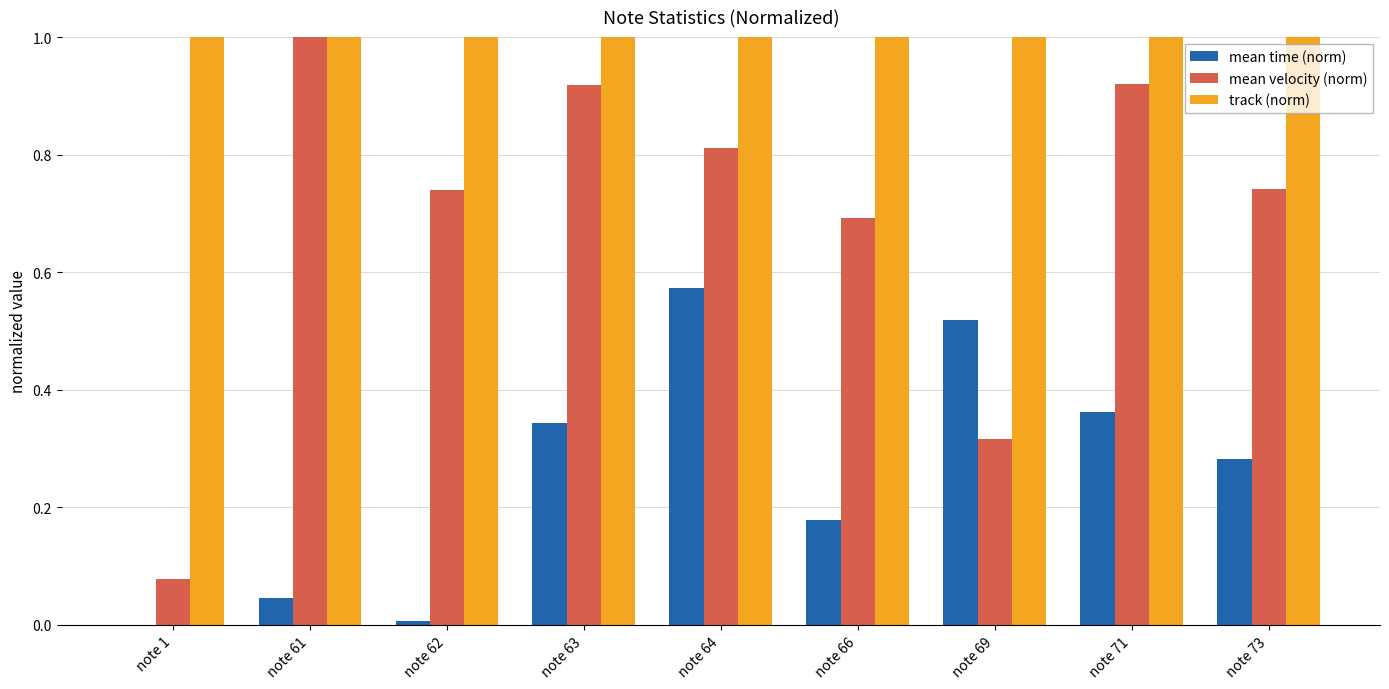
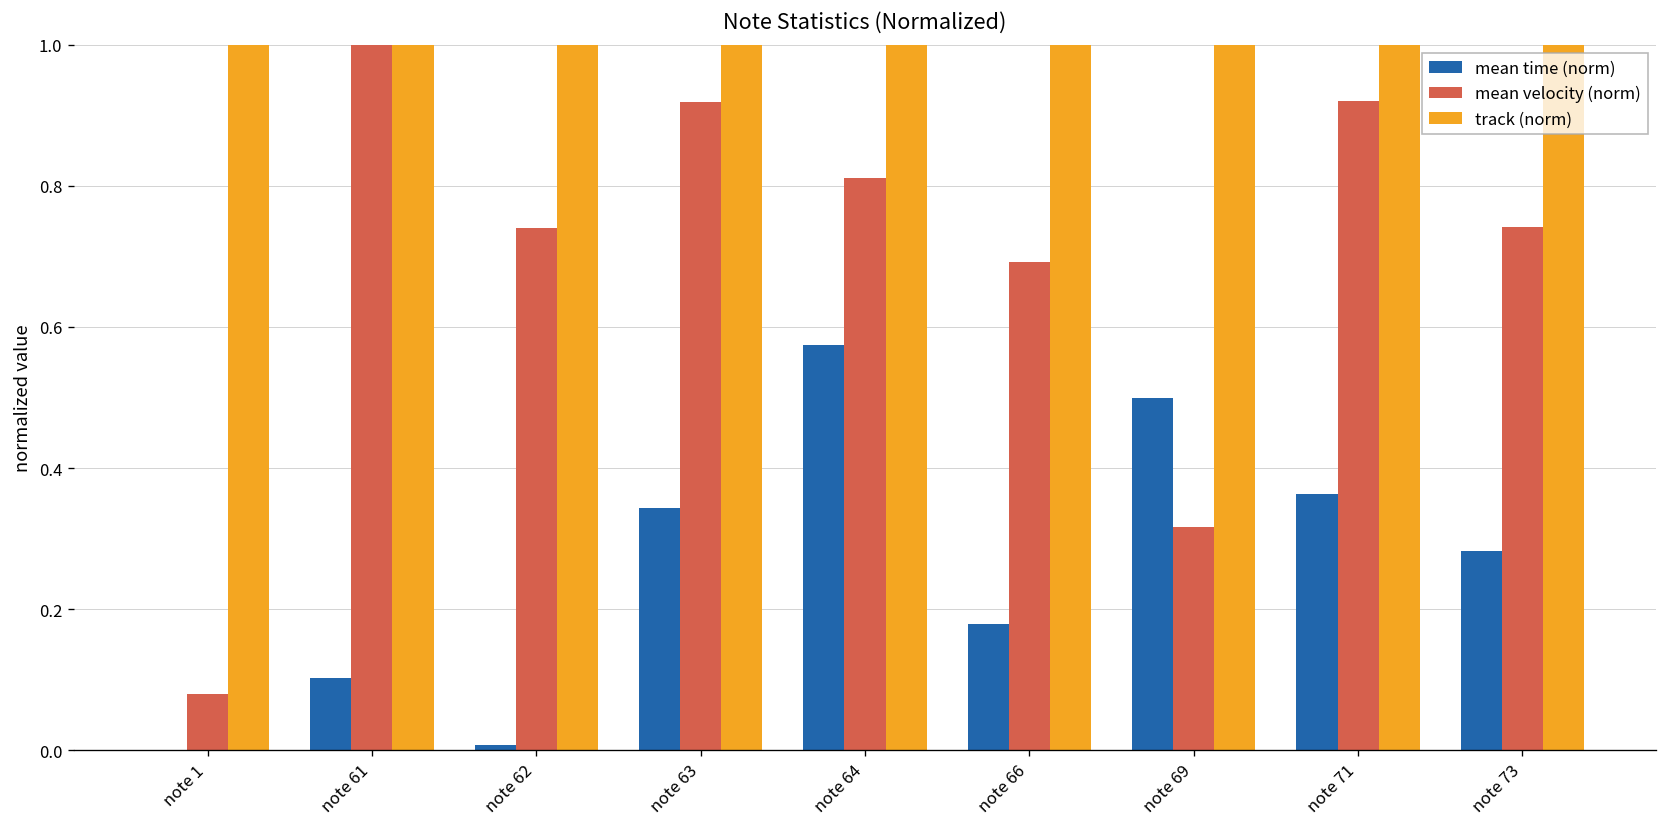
  {
    "mean time (norm)": {
      "note 1": 0.00,
-     "note 61": 0.05,
+     "note 61": 0.10,
      "note 62": 0.01,
      "note 63": 0.34,
      "note 64": 0.57,
      "note 66": 0.18,
-     "note 69": 0.52,
+     "note 69": 0.50,
      "note 71": 0.36,
      "note 73": 0.28
    },
    "mean velocity (norm)": {
      "note 1": 0.08,
      "note 61": 1.00,
      "note 62": 0.74,
      "note 63": 0.92,
      "note 64": 0.81,
      "note 66": 0.69,
      "note 69": 0.32,
      "note 71": 0.92,
      "note 73": 0.74
    },
    "track (norm)": {
      "note 1": 1.00,
      "note 61": 1.00,
      "note 62": 1.00,
      "note 63": 1.00,
      "note 64": 1.00,
      "note 66": 1.00,
      "note 69": 1.00,
      "note 71": 1.00,
      "note 73": 1.00
    }
  }
